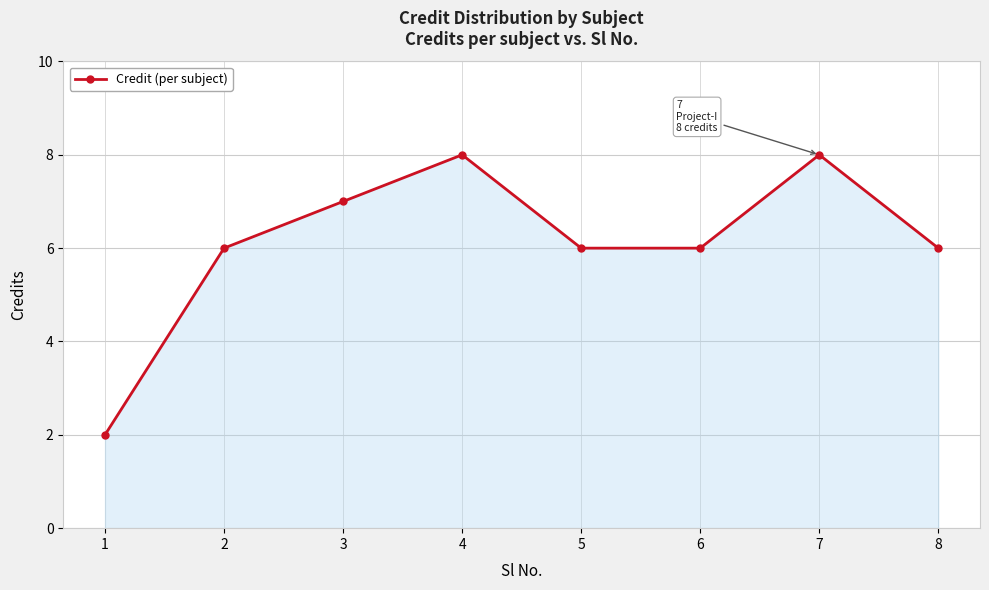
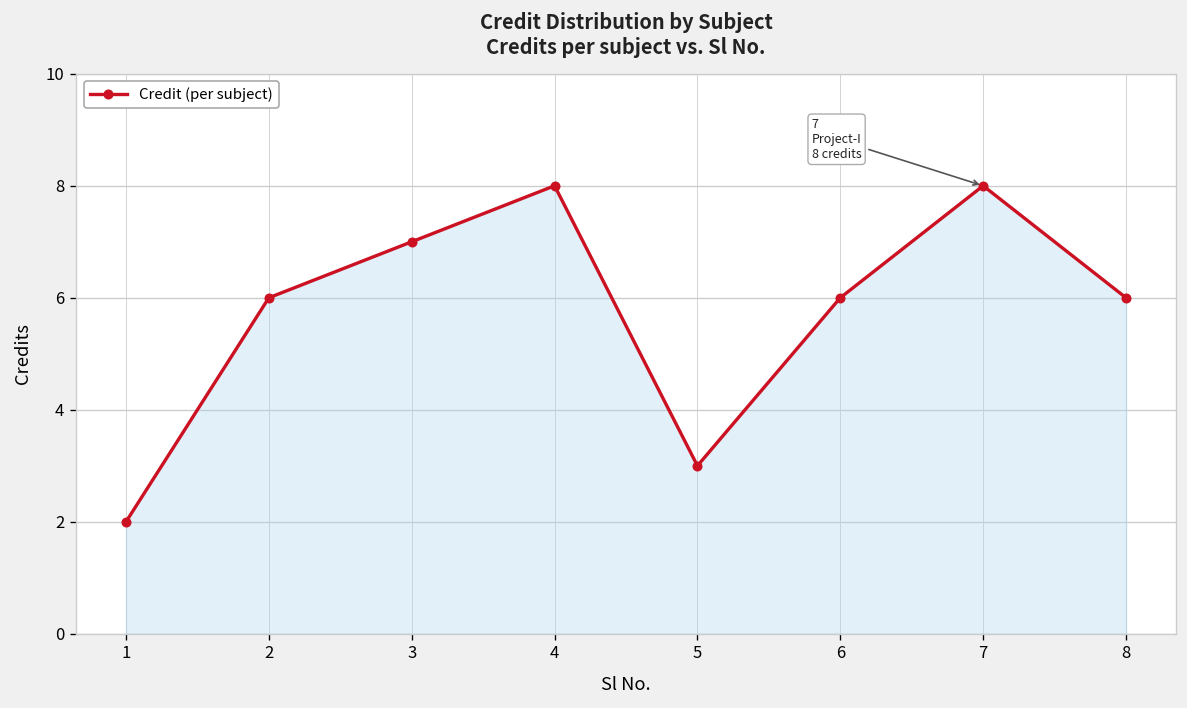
  {
    "1": 2,
    "2": 6,
    "3": 7,
    "4": 8,
-   "5": 6,
+   "5": 3,
    "6": 6,
    "8": 6
  }
